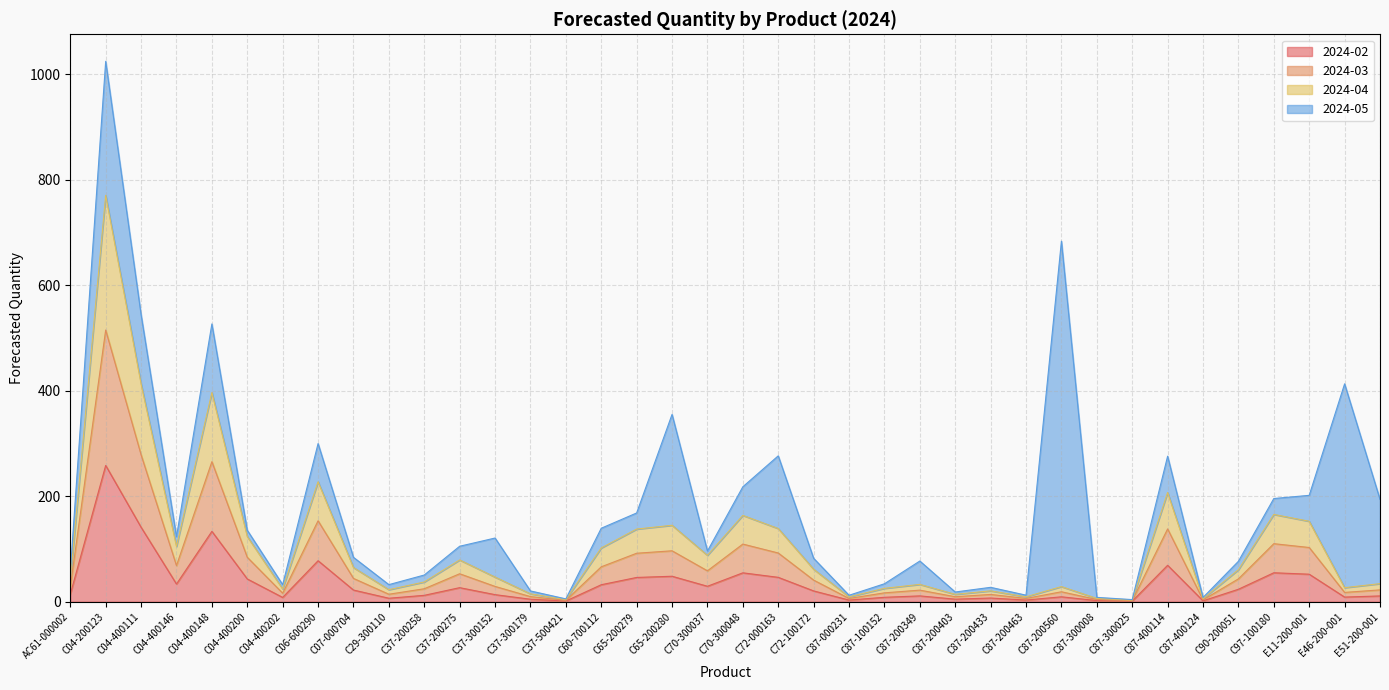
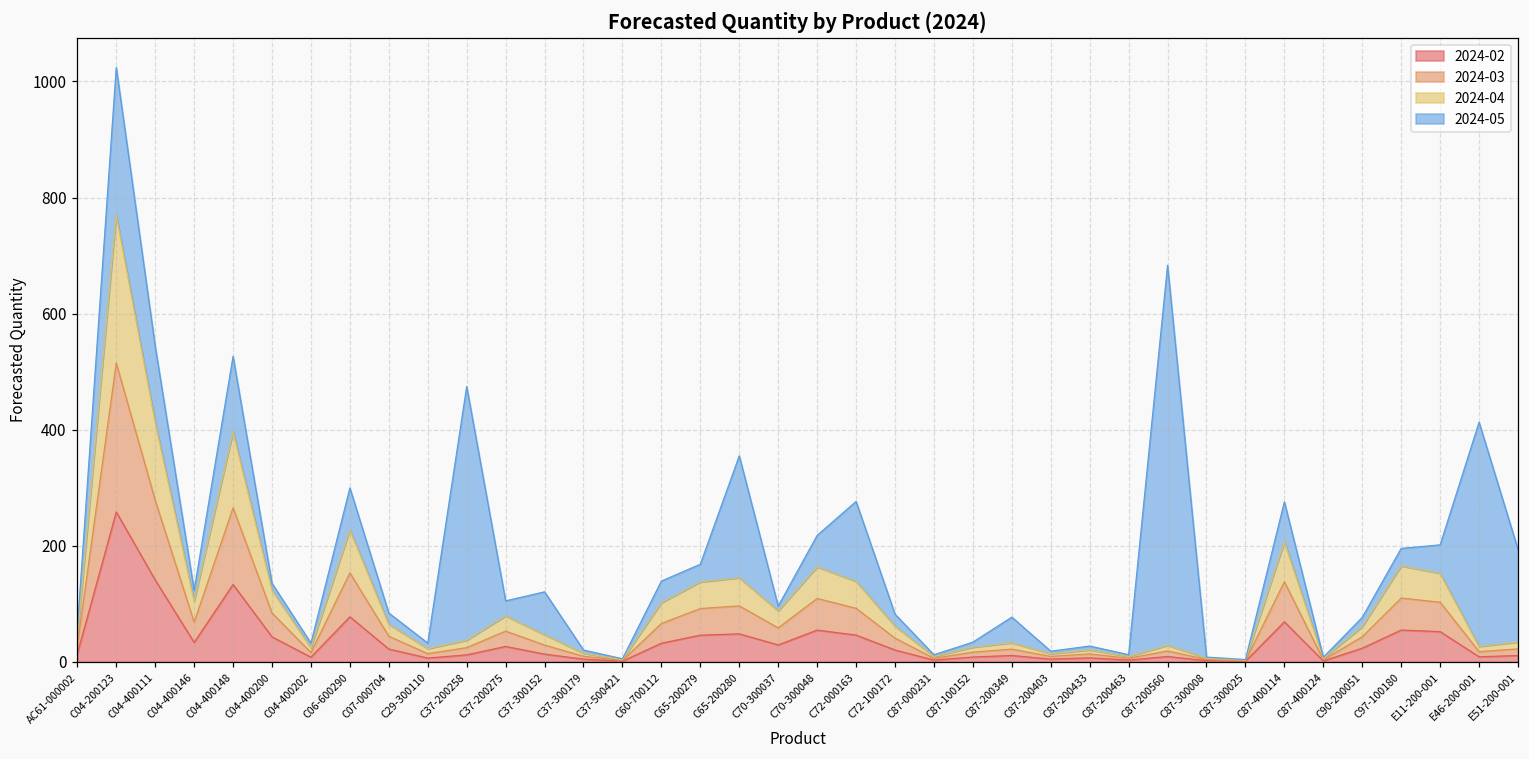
  {
    "2024-05": {
      "AC61-000002": 10,
      "C04-200123": 250,
      "C04-400111": 130,
      "C04-400146": 20,
      "C04-400148": 130,
      "C04-400200": 10,
      "C04-400202": 10,
      "C06-600290": 70,
      "C07-000704": 20,
      "C29-300110": 10,
-     "C37-200258": 10,
+     "C37-200258": 440,
      "C37-200275": 30,
      "C37-300152": 70,
      "C37-300179": 10,
      "C60-700112": 40,
      "C65-200279": 30,
      "C65-200280": 210,
      "C70-300037": 10,
      "C70-300048": 50,
      "C72-000163": 140,
      "C72-100172": 20,
      "C87-100152": 10,
      "C87-200349": 40,
      "C87-200433": 10,
      "C87-200560": 650,
      "C87-400114": 70,
      "C90-200051": 20,
      "C97-100180": 30,
      "E11-200-001": 50,
      "E46-200-001": 390,
      "E51-200-001": 160
    }
  }
